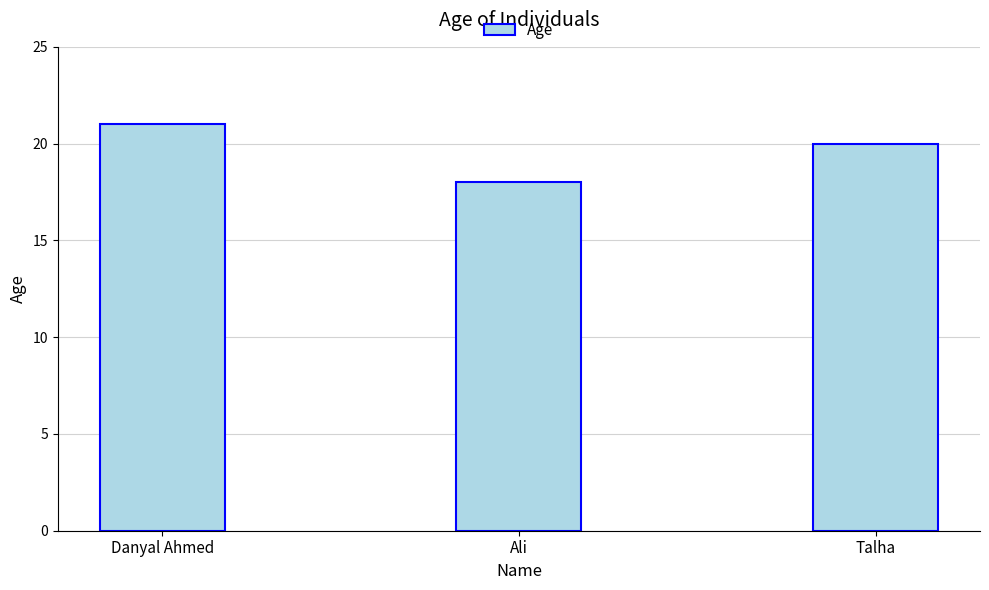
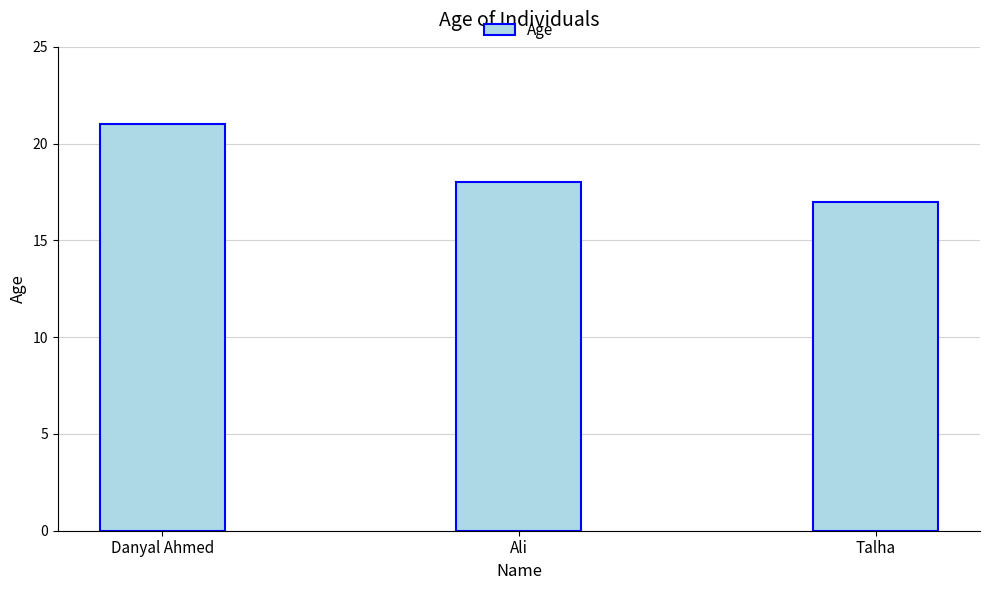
  {
    "Danyal Ahmed": 21,
    "Ali": 18,
-   "Talha": 20
+   "Talha": 17
  }
